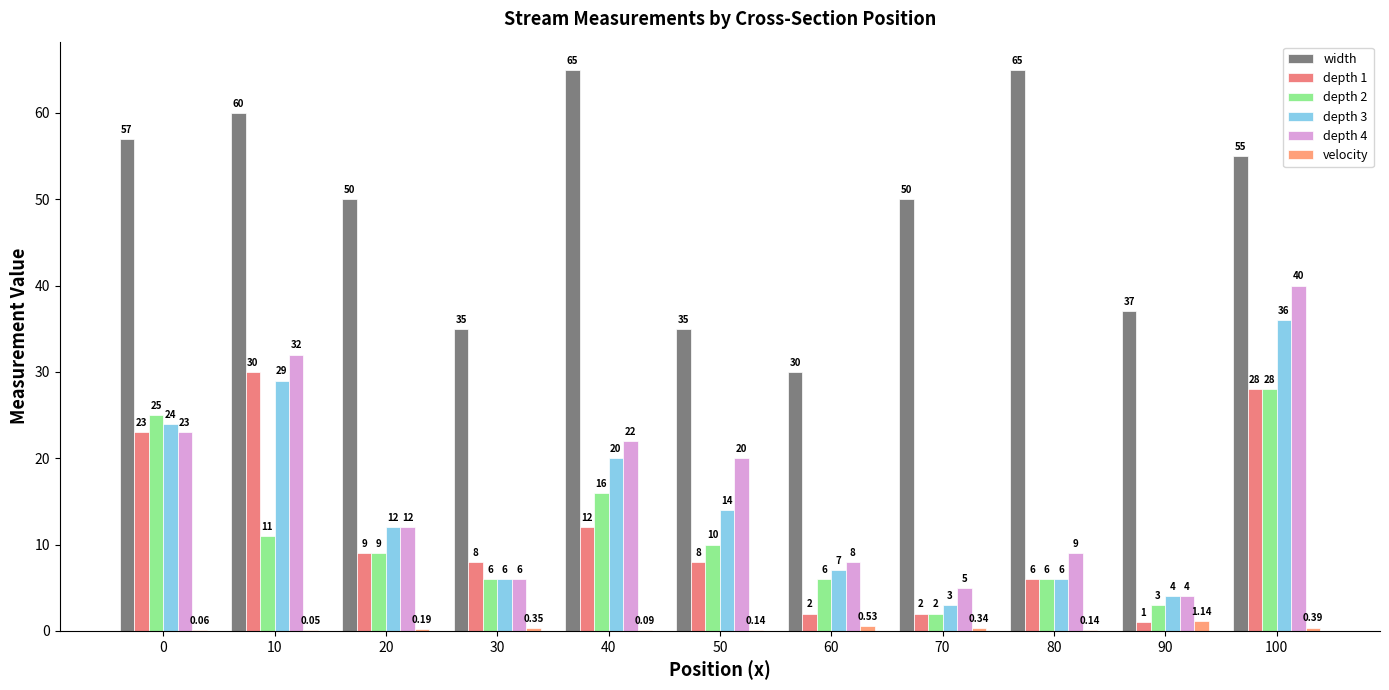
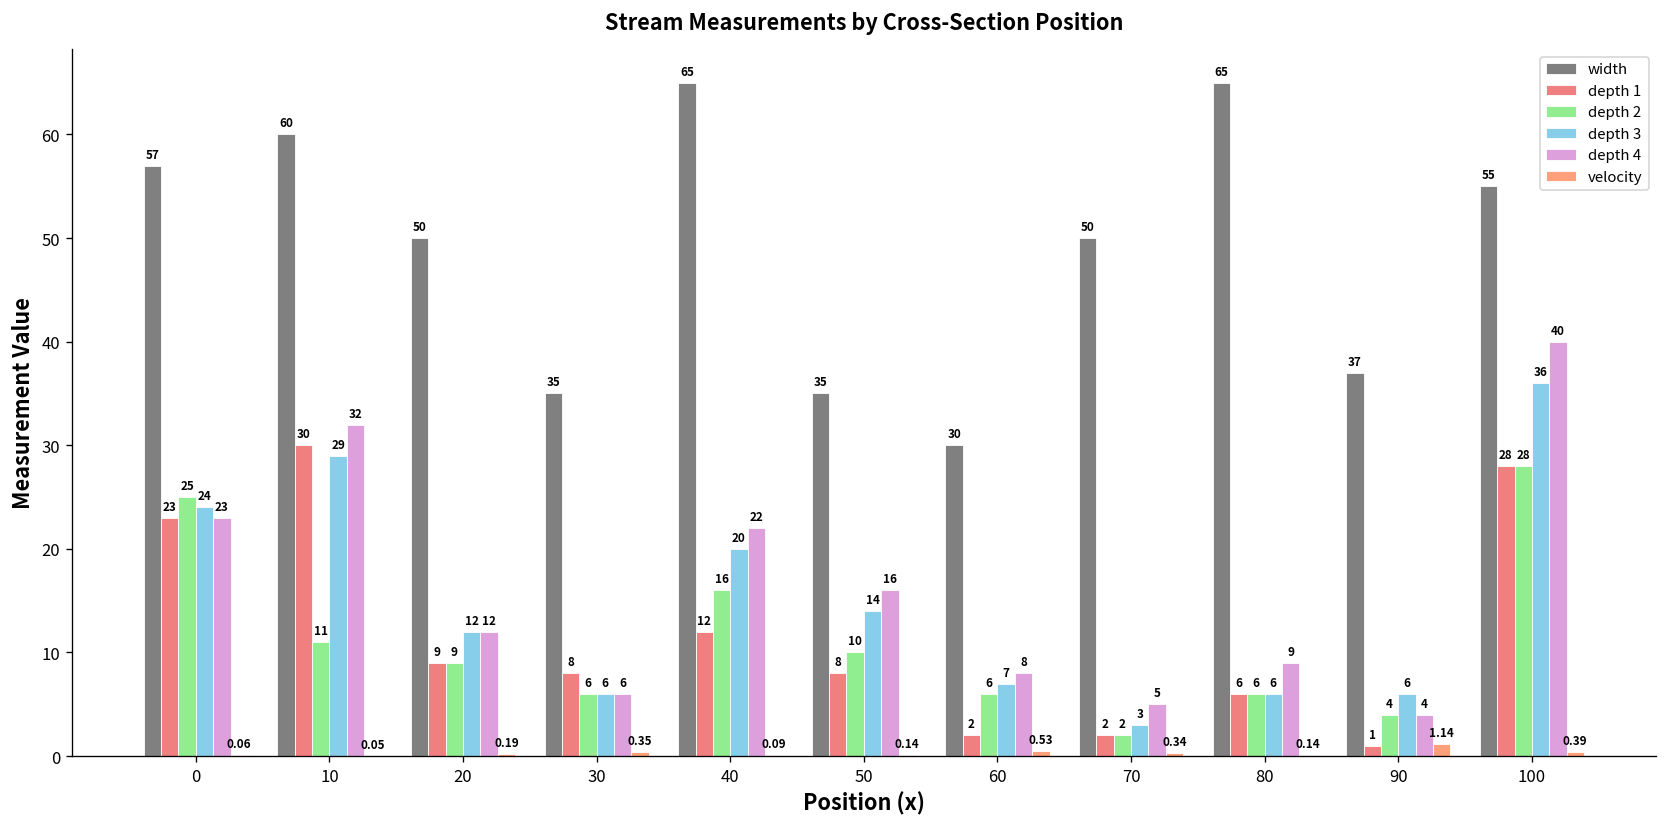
  {
    "width": {
      "0": 57,
      "10": 60,
      "20": 50,
      "30": 35,
      "40": 65,
      "50": 35,
      "60": 30,
      "70": 50,
      "80": 65,
      "90": 37,
      "100": 55
    },
    "depth 2": {
      "0": 25,
      "10": 11,
      "20": 9,
      "30": 6,
      "40": 16,
      "50": 10,
      "60": 6,
      "70": 2,
      "80": 6,
-     "90": 3,
+     "90": 4,
      "100": 28
    },
    "depth 3": {
      "0": 24,
      "10": 29,
      "20": 12,
      "30": 6,
      "40": 20,
      "50": 14,
      "60": 7,
      "70": 3,
      "80": 6,
-     "90": 4,
+     "90": 6,
      "100": 36
    },
    "depth 4": {
      "0": 23,
      "10": 32,
      "20": 12,
      "30": 6,
      "40": 22,
-     "50": 20,
+     "50": 16,
      "60": 8,
      "70": 5,
      "80": 9,
      "90": 4,
      "100": 40
    }
  }
